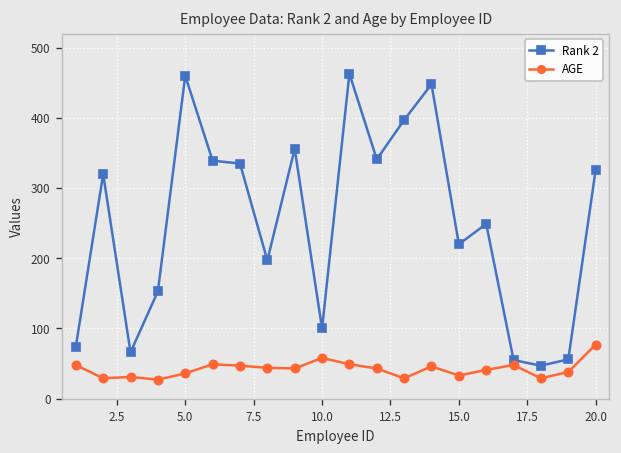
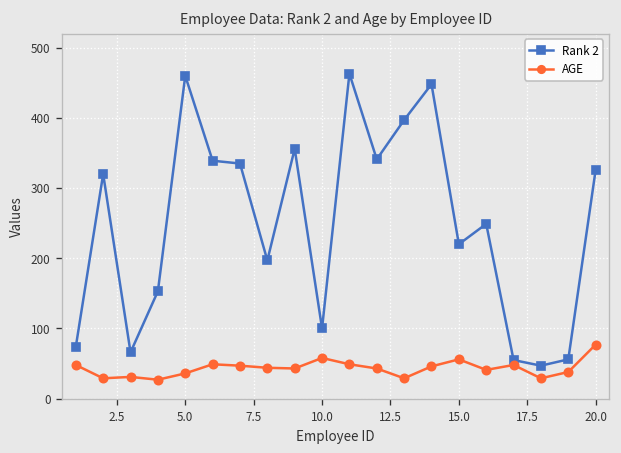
  {
    "Rank 2": {
      "5.0": 460,
      "10.0": 100,
      "15.0": 220,
      "20.0": 330
    },
    "AGE": {
      "5.0": 40,
      "10.0": 60,
-     "15.0": 30,
+     "15.0": 60,
      "20.0": 80
    }
  }
